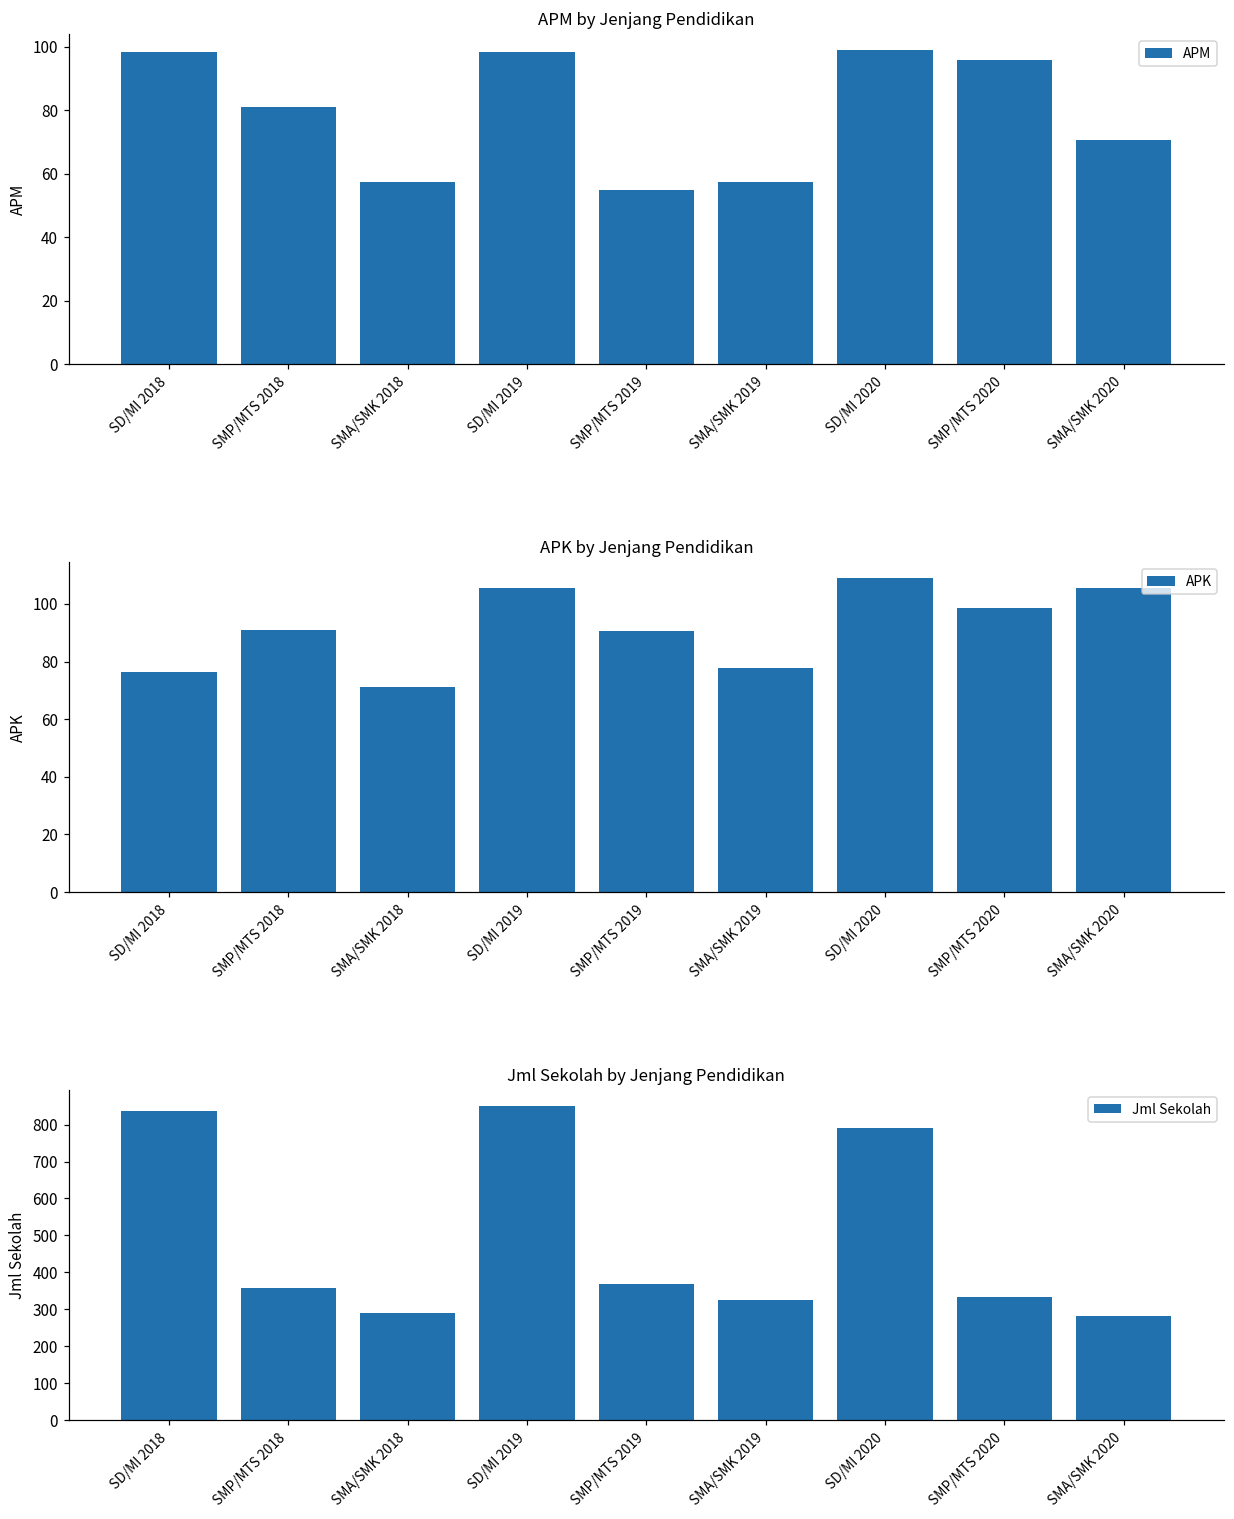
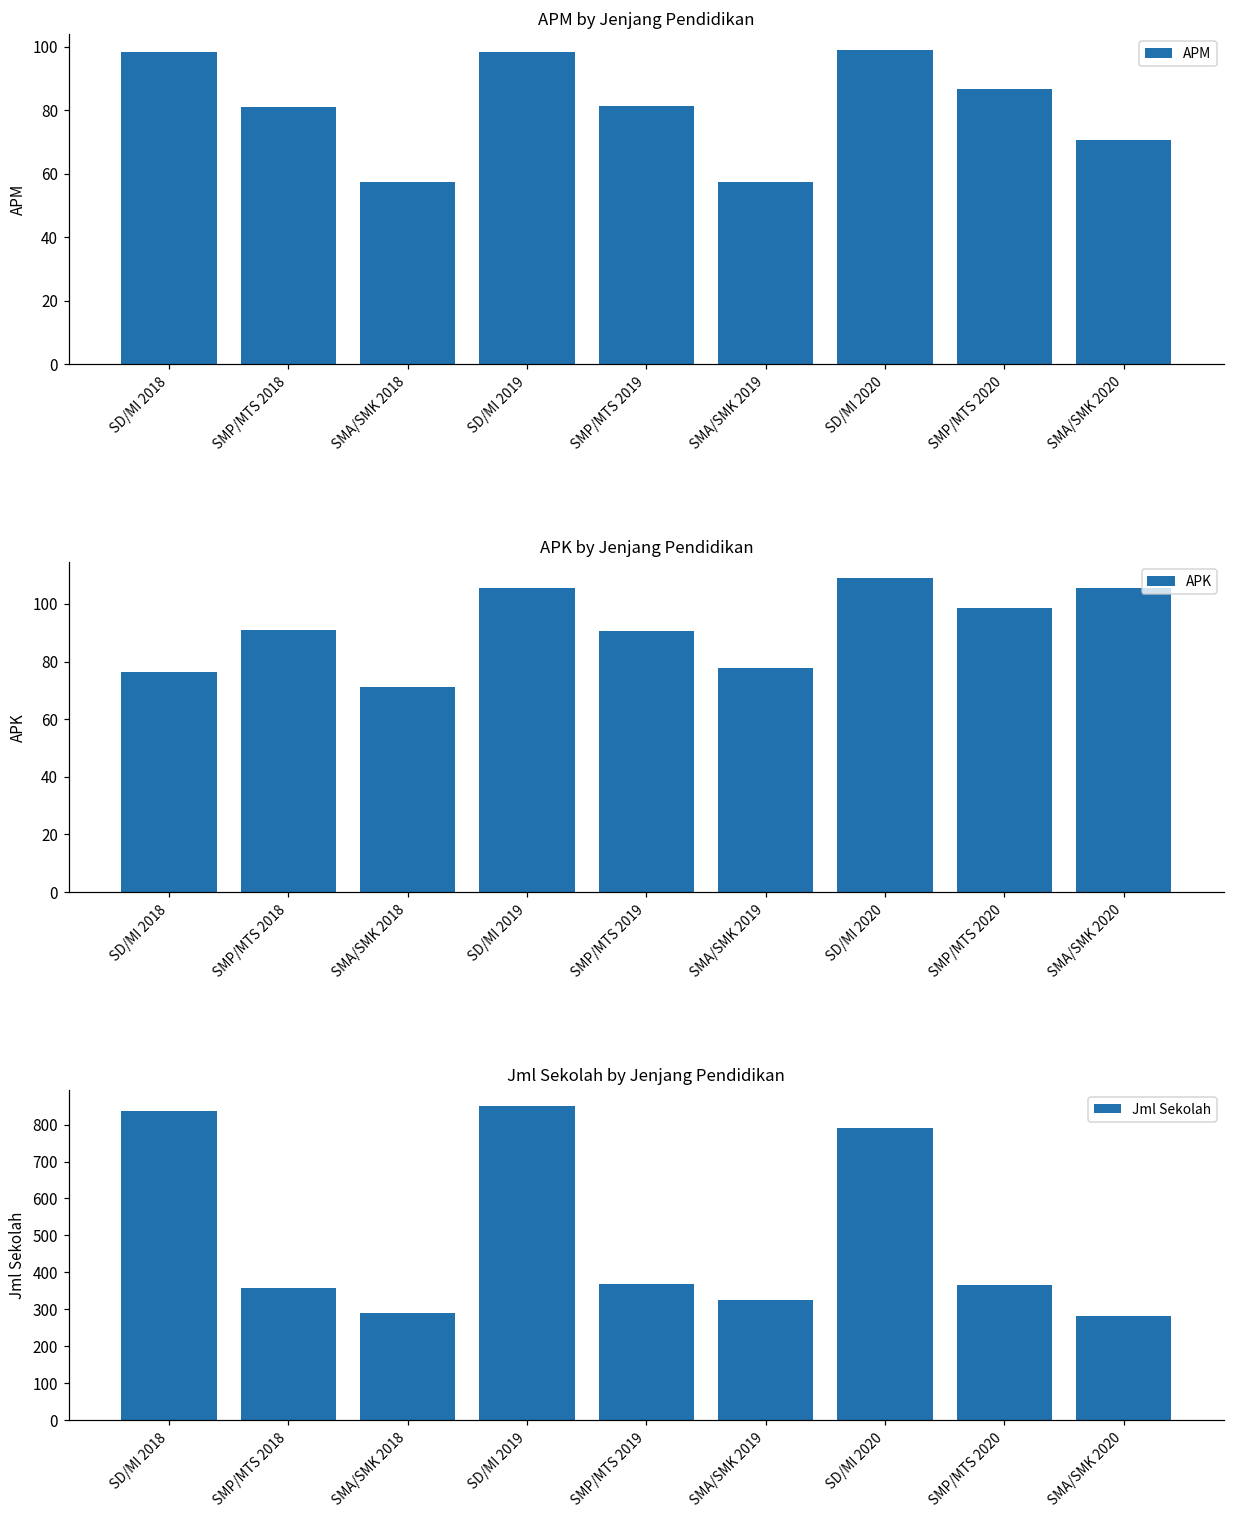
  {
    "APM by Jenjang Pendidikan": {
      "SD/MI 2018": 98,
      "SMP/MTS 2018": 81,
      "SMA/SMK 2018": 57,
      "SD/MI 2019": 98,
-     "SMP/MTS 2019": 55,
+     "SMP/MTS 2019": 81,
      "SMA/SMK 2019": 58,
      "SD/MI 2020": 99,
-     "SMP/MTS 2020": 96,
+     "SMP/MTS 2020": 87,
      "SMA/SMK 2020": 71
    },
    "APK by Jenjang Pendidikan": {
      "SD/MI 2018": 77,
      "SMP/MTS 2018": 91,
      "SMA/SMK 2018": 71,
      "SD/MI 2019": 106,
      "SMP/MTS 2019": 91,
      "SMA/SMK 2019": 78,
      "SD/MI 2020": 109,
      "SMP/MTS 2020": 98,
      "SMA/SMK 2020": 105
    },
    "Jml Sekolah by Jenjang Pendidikan": {
      "SD/MI 2018": 840,
      "SMP/MTS 2018": 360,
      "SMA/SMK 2018": 290,
      "SD/MI 2019": 850,
      "SMP/MTS 2019": 370,
      "SMA/SMK 2019": 330,
      "SD/MI 2020": 790,
-     "SMP/MTS 2020": 330,
+     "SMP/MTS 2020": 370,
      "SMA/SMK 2020": 280
    }
  }
